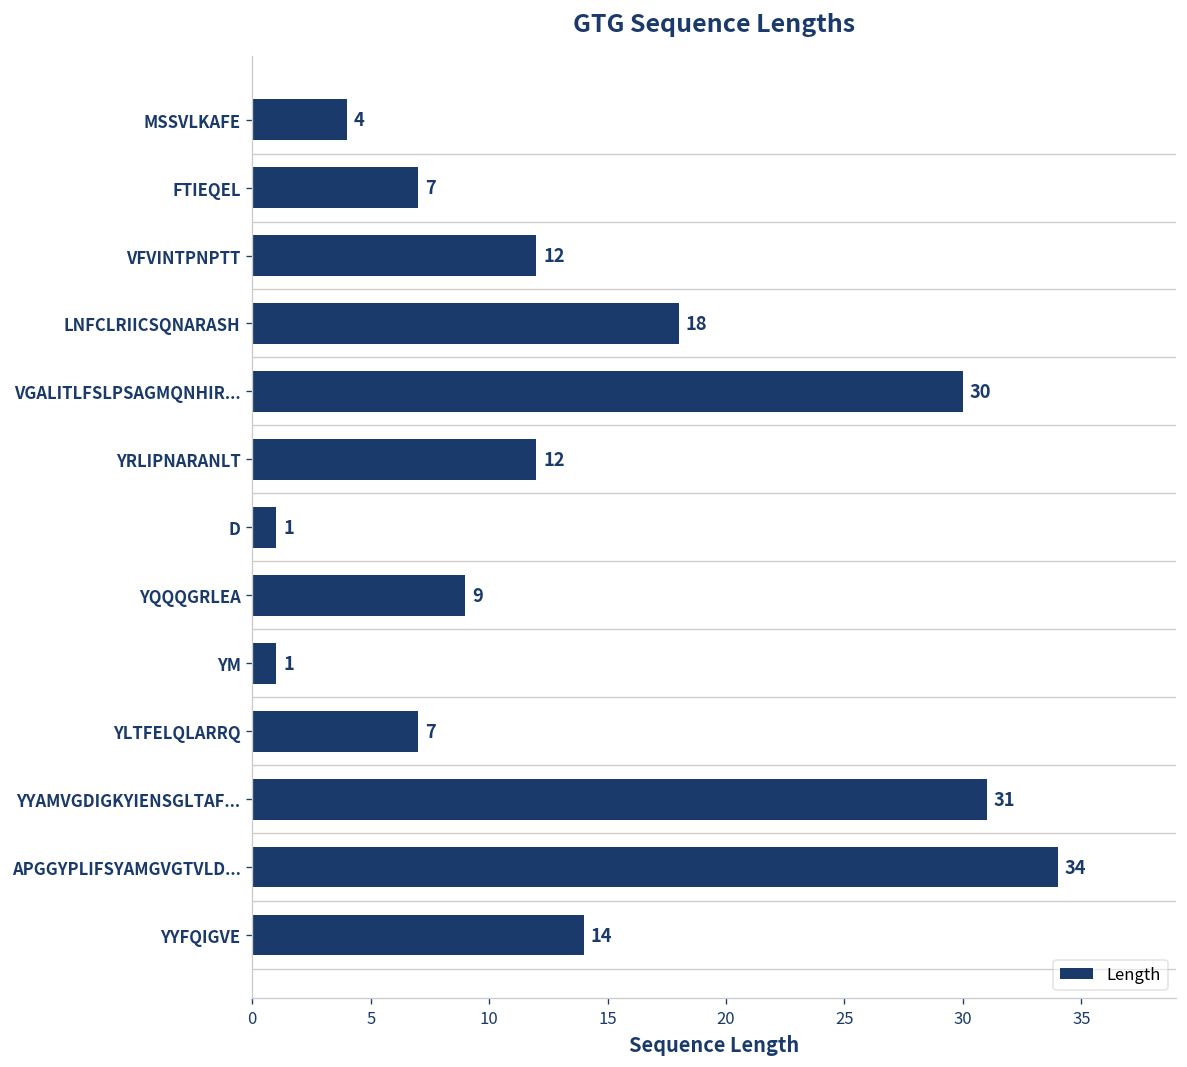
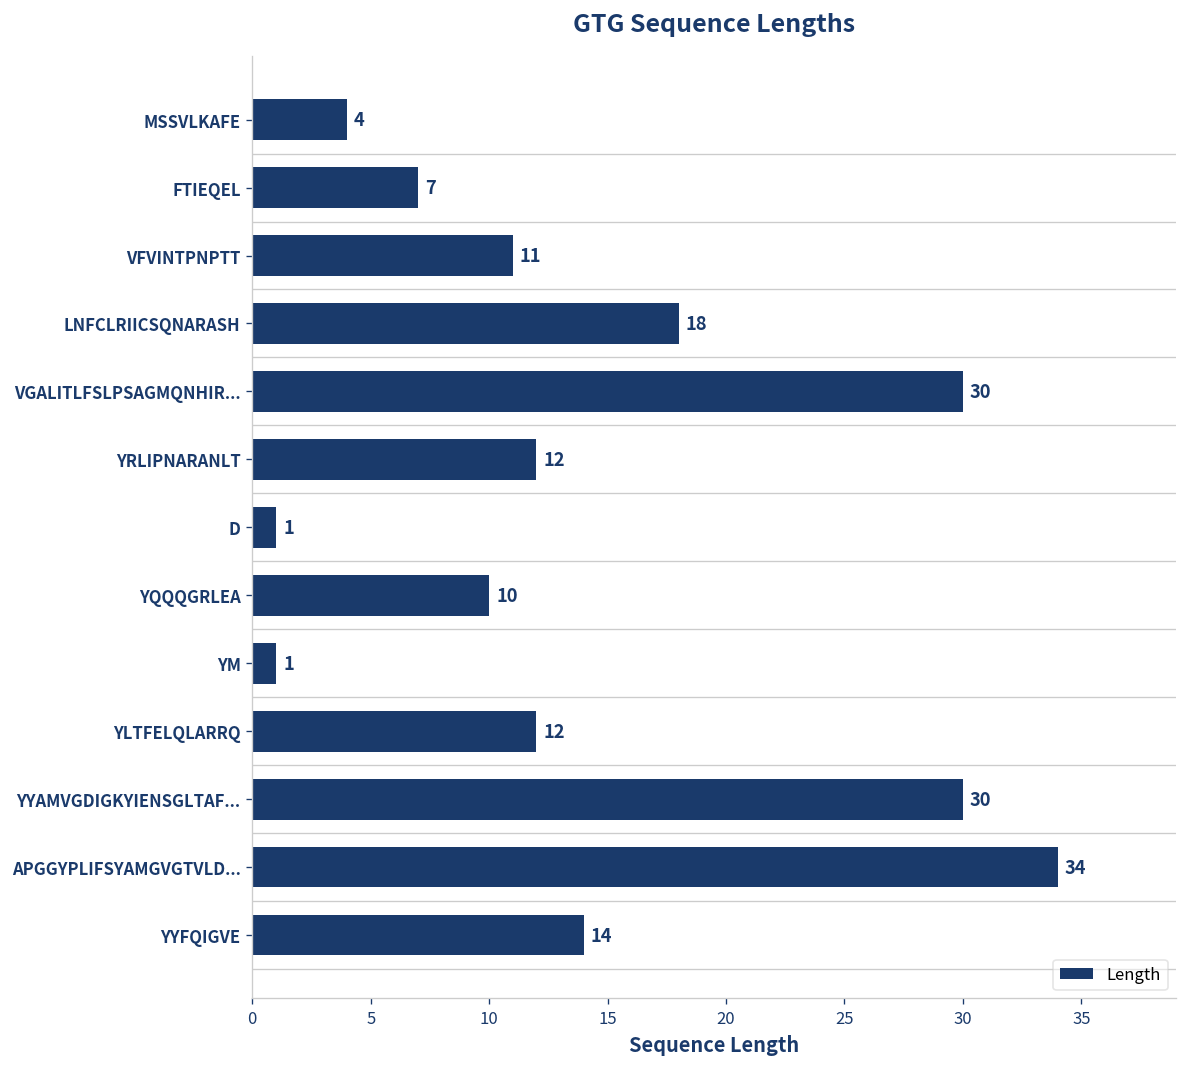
  {
    "MSSVLKAFE": 4,
    "FTIEQEL": 7,
-   "VFVINTPNPTT": 12,
+   "VFVINTPNPTT": 11,
    "LNFCLRIICSQNARASH": 18,
    "VGALITLFSLPSAGMQNHIR...": 30,
    "YRLIPNARANLT": 12,
    "D": 1,
-   "YQQQGRLEA": 9,
+   "YQQQGRLEA": 10,
    "YM": 1,
-   "YLTFELQLARRQ": 7,
-   "YYAMVGDIGKYIENSGLTAF...": 31,
+   "YLTFELQLARRQ": 12,
+   "YYAMVGDIGKYIENSGLTAF...": 30,
    "APGGYPLIFSYAMGVGTVLD...": 34,
    "YYFQIGVE": 14
  }
